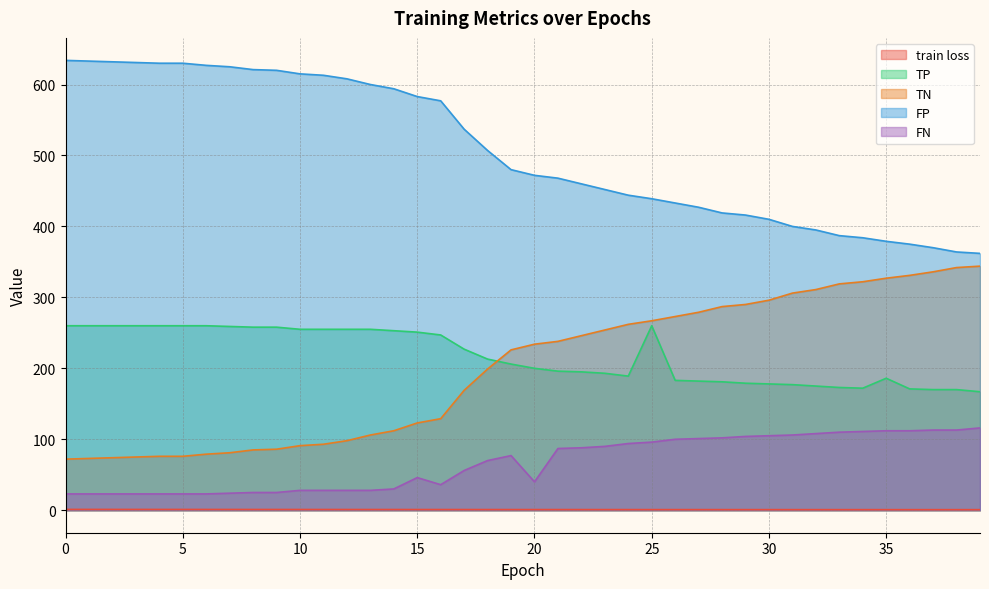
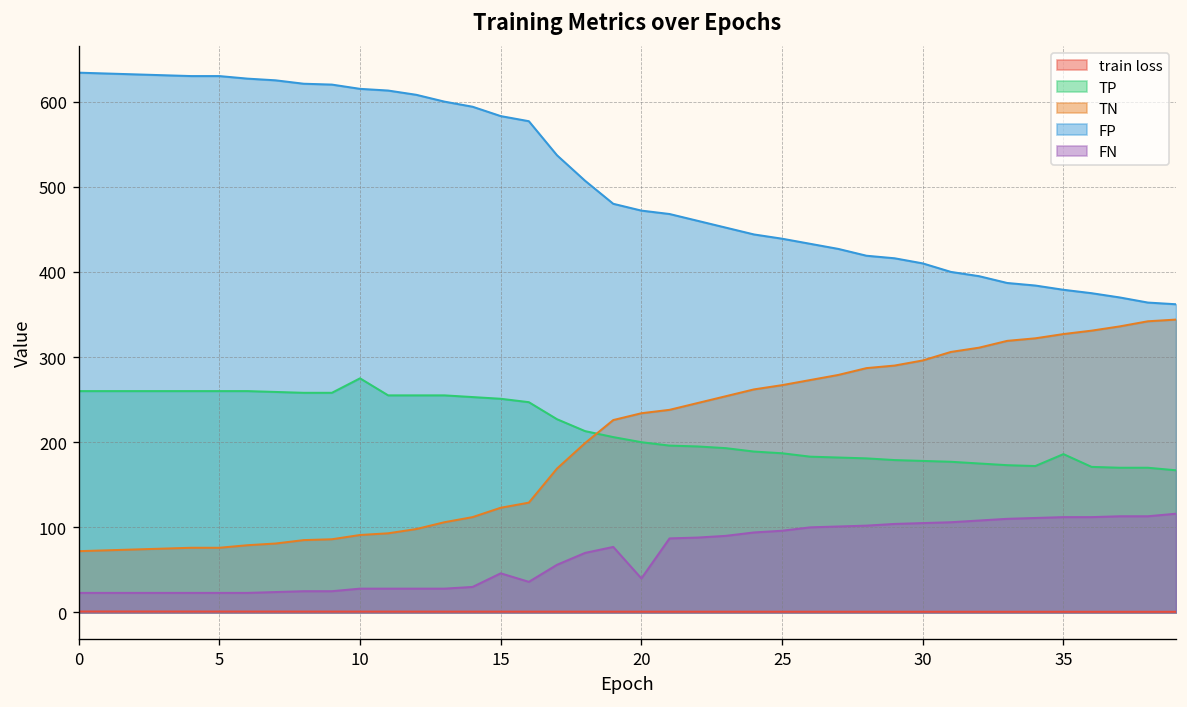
  {
    "TP": {
      "0": 260,
      "5": 260,
-     "10": 260,
+     "10": 280,
      "15": 250,
      "20": 200,
-     "25": 260,
+     "25": 190,
      "30": 180,
      "35": 190
    },
    "FP": {
      "0": 630,
      "5": 630,
      "10": 620,
      "15": 580,
      "20": 470,
      "25": 440,
      "30": 410,
      "35": 380
    },
    "FN": {
      "0": 20,
      "5": 20,
      "10": 30,
      "15": 50,
      "20": 40,
      "25": 100,
      "30": 110,
      "35": 110
    }
  }
